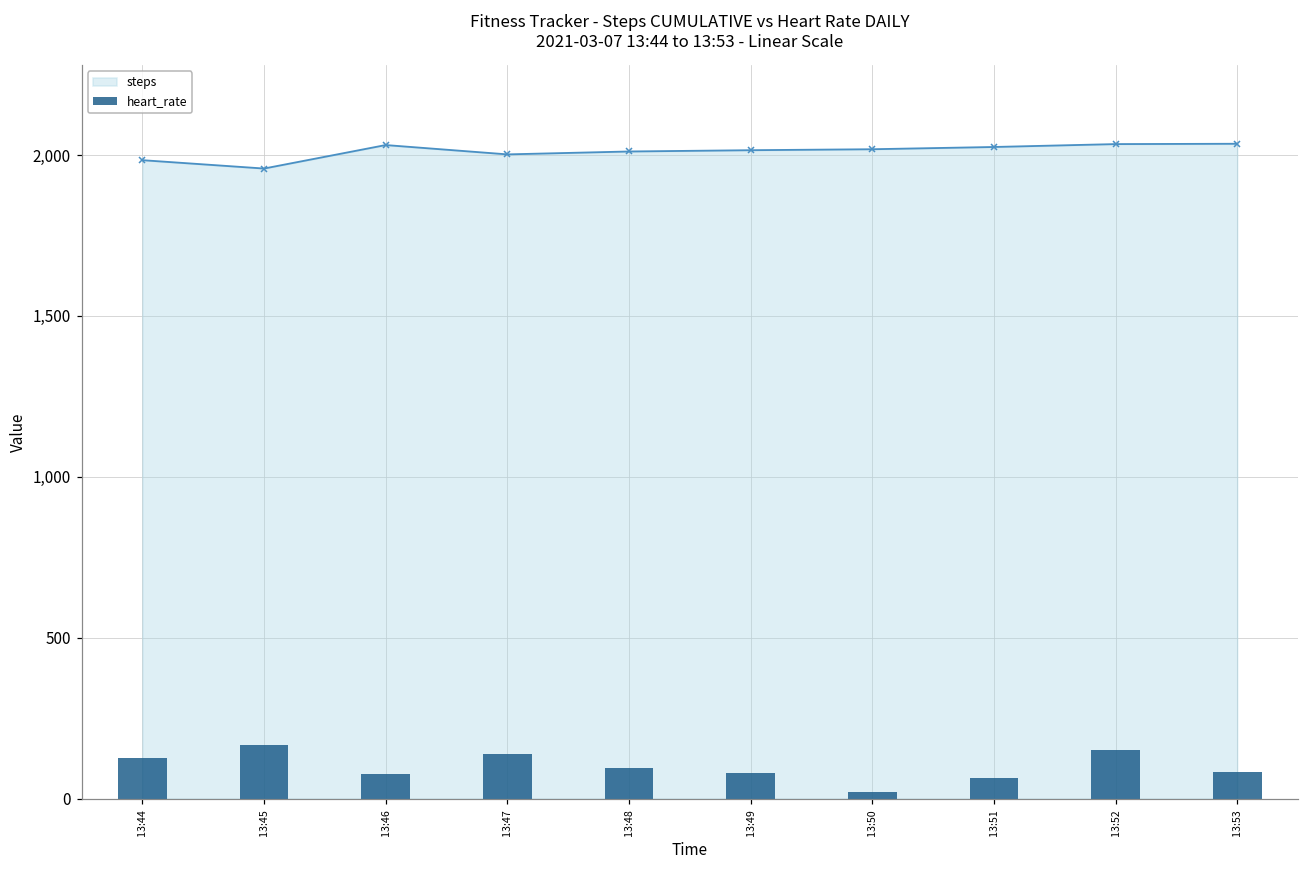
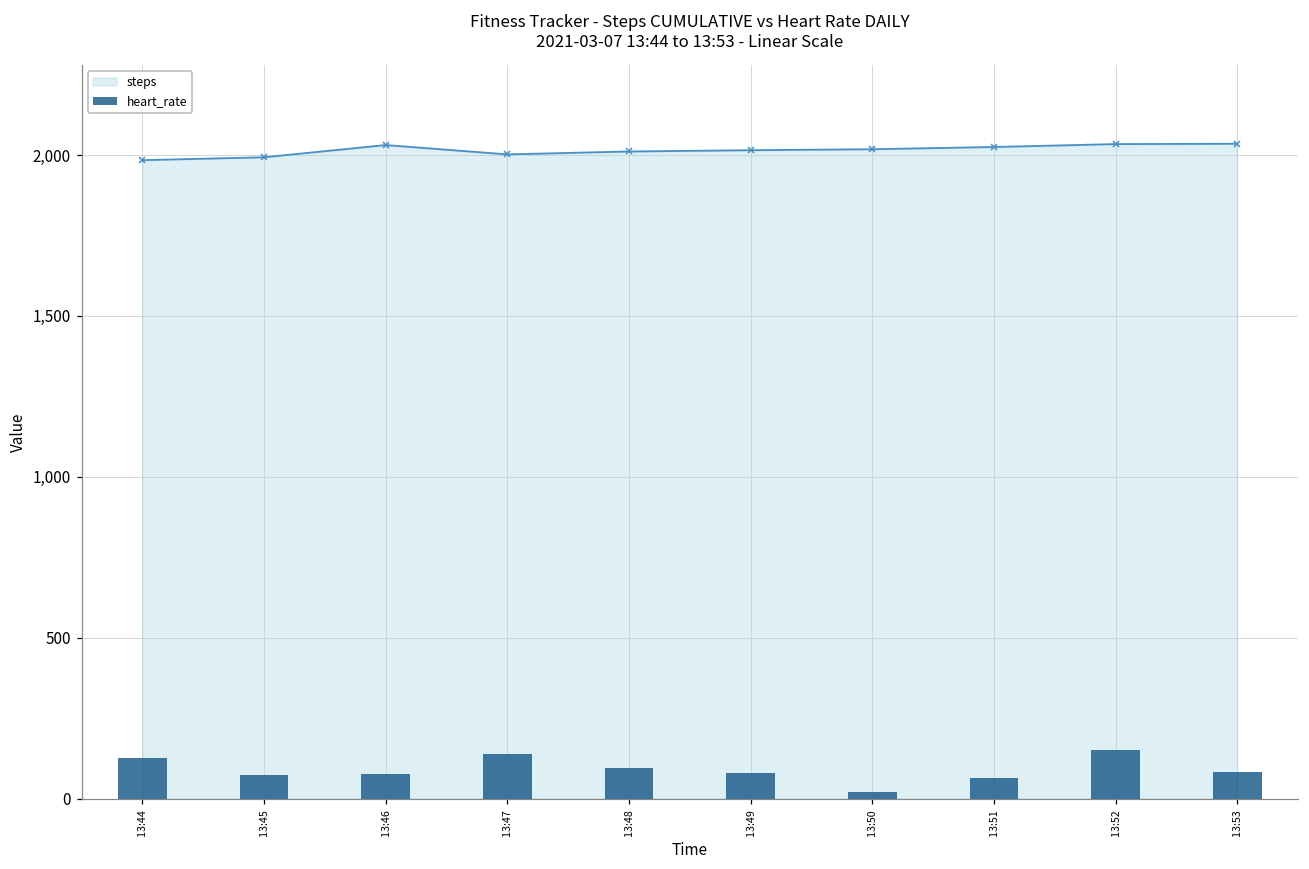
  {
    "steps": {
      "13:44": "1,980",
-     "13:45": "1,960",
+     "13:45": "1,990",
      "13:46": "2,030",
      "13:47": "2,000",
      "13:48": "2,010",
      "13:49": "2,020",
      "13:50": "2,020",
      "13:51": "2,030",
      "13:52": "2,030",
      "13:53": "2,040"
    },
    "heart_rate": {
      "13:44": "130",
-     "13:45": "170",
+     "13:45": "70",
      "13:46": "80",
      "13:47": "140",
      "13:48": "100",
      "13:49": "80",
      "13:50": "20",
      "13:51": "60",
      "13:52": "150",
      "13:53": "80"
    }
  }
